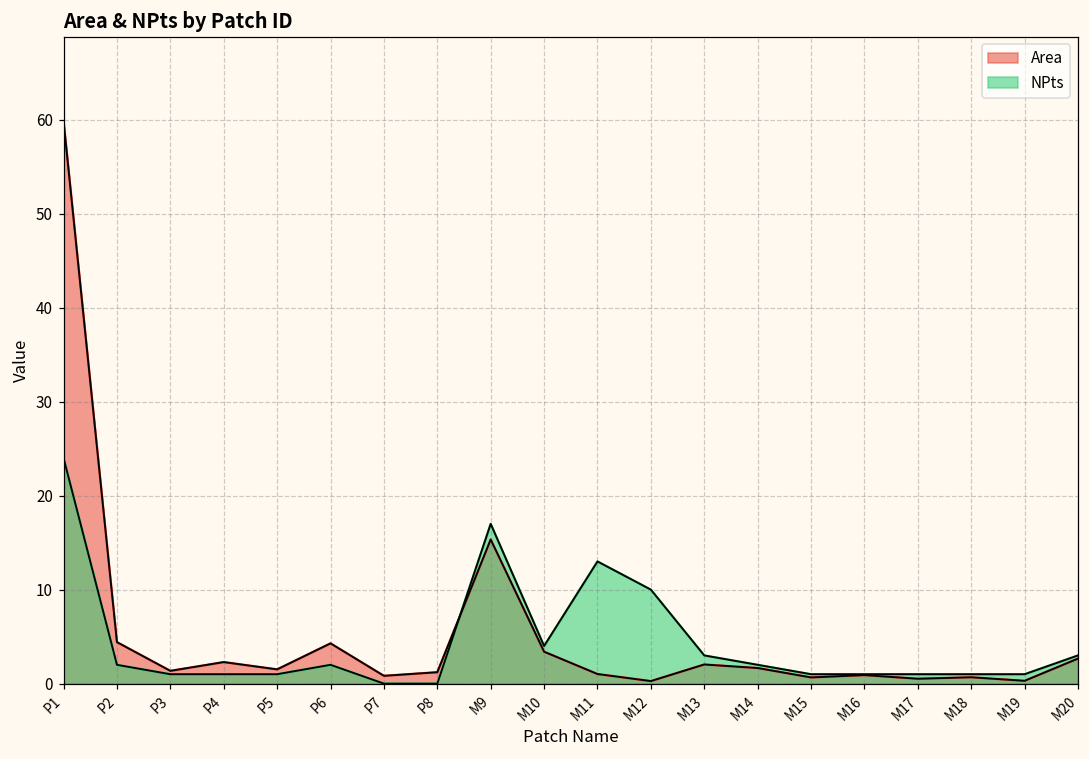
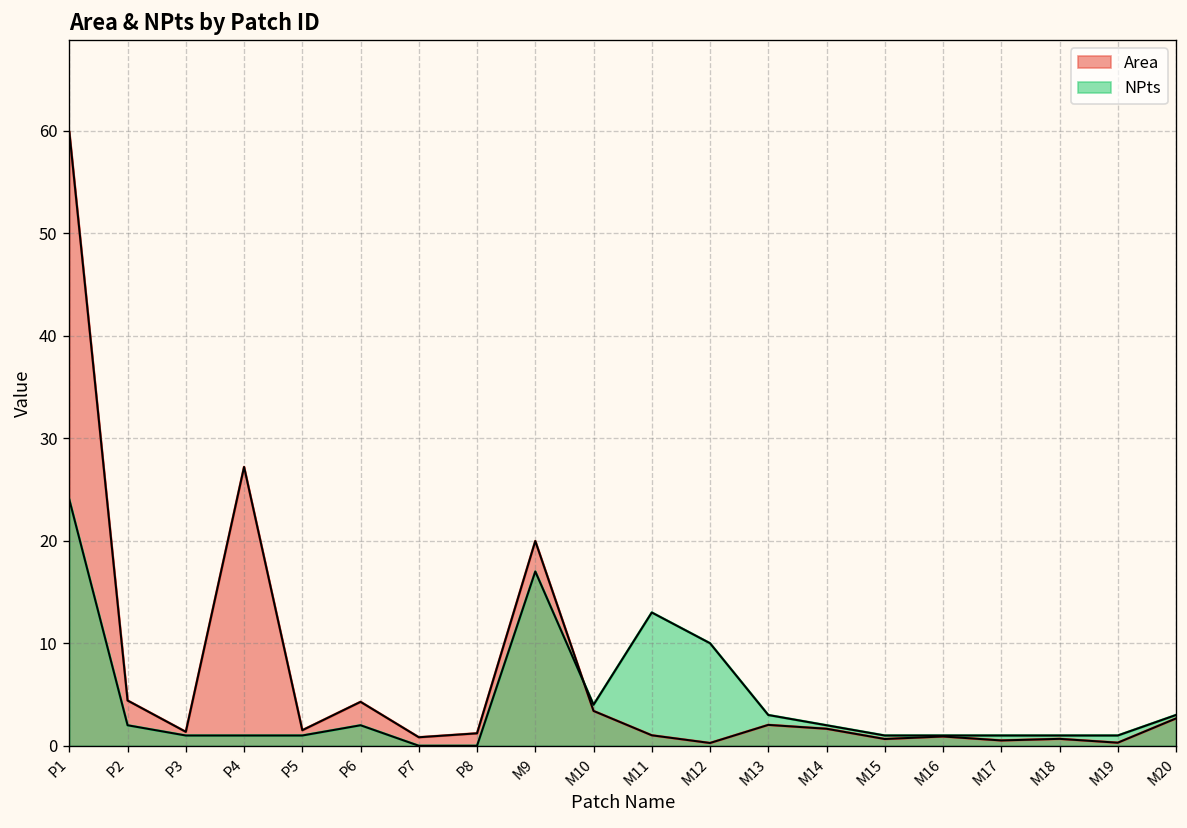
  {
    "Area": {
      "P1": 60,
      "P2": 4,
      "P3": 1,
-     "P4": 2,
+     "P4": 27,
      "P5": 2,
      "P6": 4,
      "P7": 1,
      "P8": 1,
-     "M9": 15,
+     "M9": 20,
      "M10": 3,
      "M11": 1,
      "M12": 0,
      "M13": 2,
      "M14": 2,
      "M15": 1,
      "M17": 1,
      "M18": 1,
      "M19": 0,
      "M20": 3
    },
    "NPts": {
      "P1": 24,
      "P2": 2,
      "P3": 1,
      "P4": 1,
      "P5": 1,
      "P6": 2,
      "P7": 0,
      "P8": 0,
      "M9": 17,
      "M10": 4,
      "M11": 13,
      "M12": 10,
      "M13": 3,
      "M14": 2,
      "M15": 1,
      "M17": 1,
      "M18": 1,
      "M19": 1,
      "M20": 3
    }
  }
